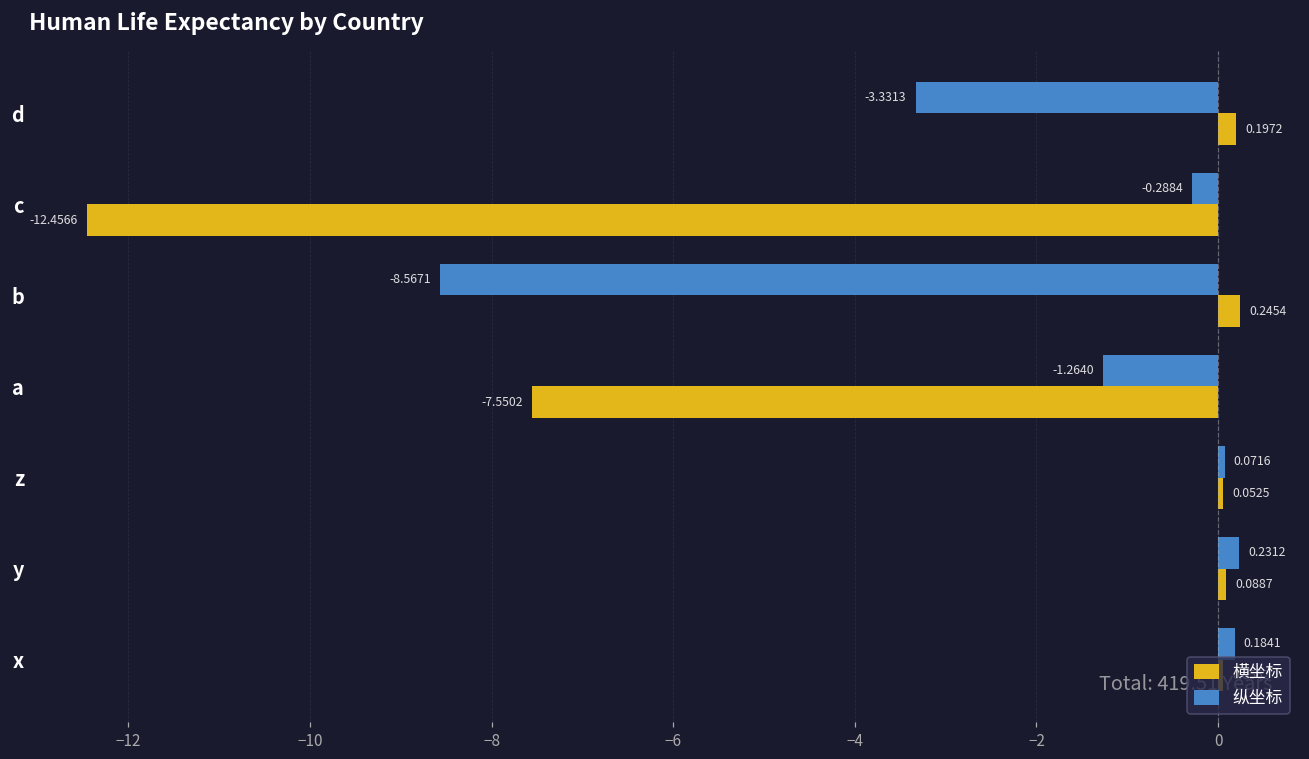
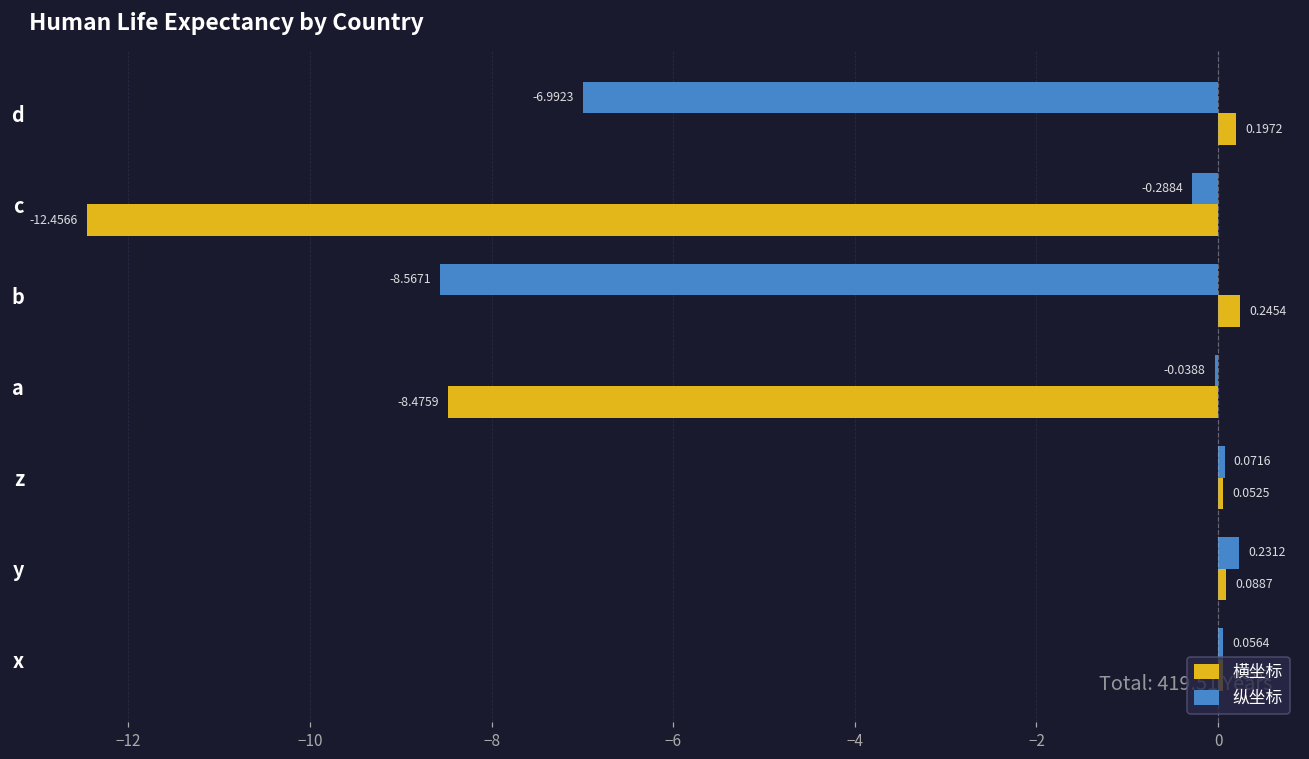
  {
    "横坐标": {
      "d": 0.1972,
      "c": -12.4566,
      "b": 0.2454,
-     "a": -7.5502,
+     "a": -8.4759,
      "z": 0.0525,
      "y": 0.0887
    },
    "纵坐标": {
-     "d": -3.3313,
+     "d": -6.9923,
      "c": -0.2884,
      "b": -8.5671,
-     "a": -1.2640,
+     "a": -0.0388,
      "z": 0.0716,
      "y": 0.2312,
-     "x": 0.1841
+     "x": 0.0564
    }
  }
